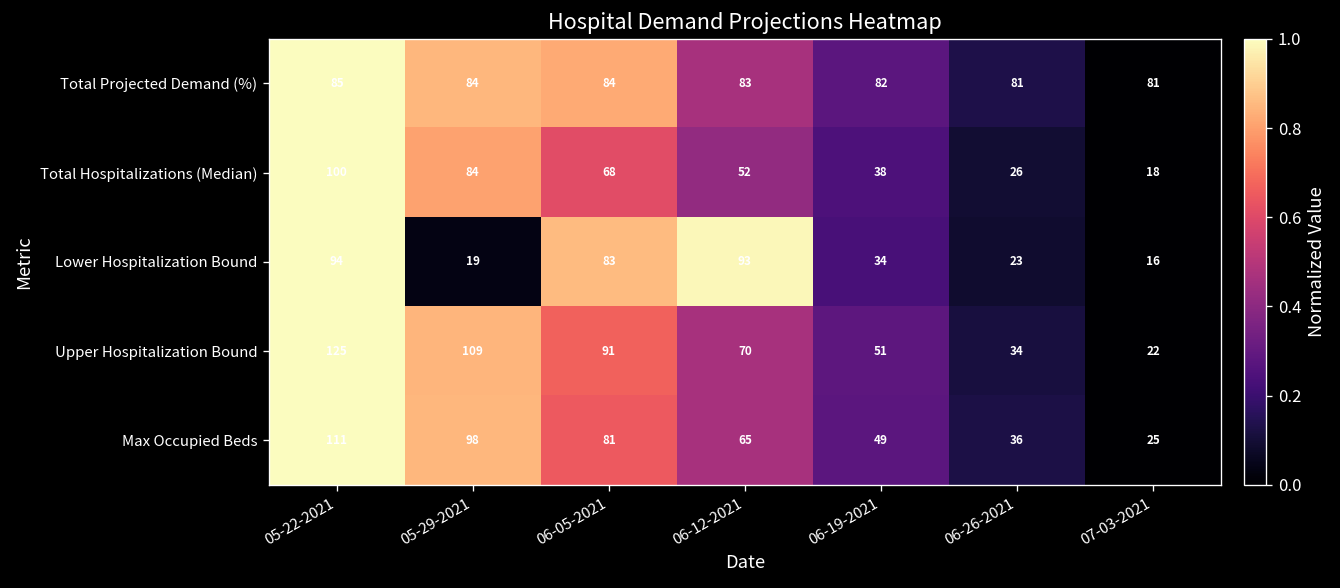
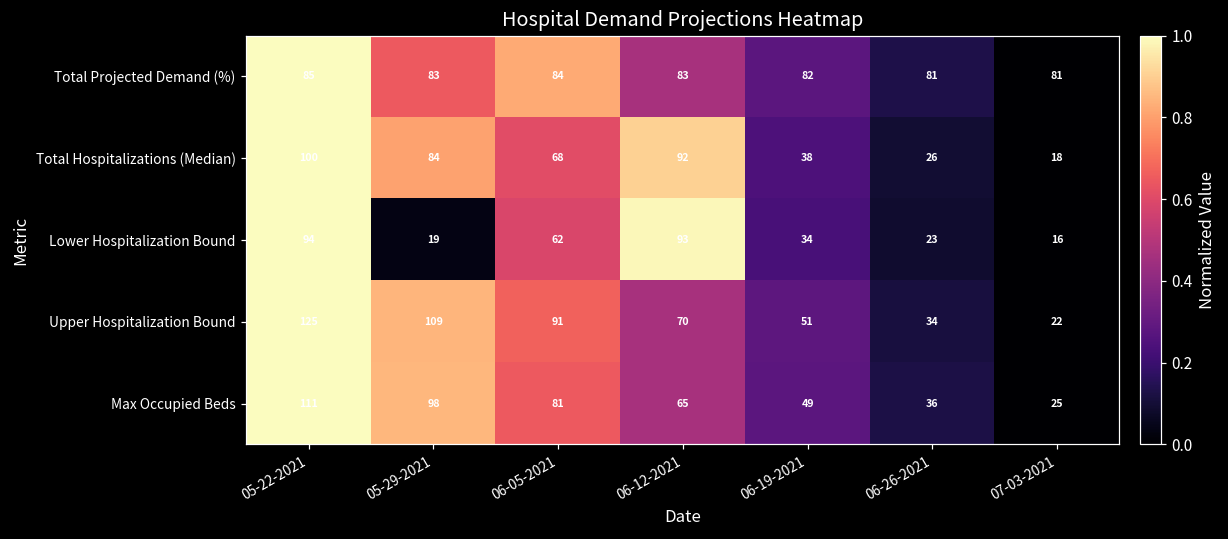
  {
    "Total Projected Demand (%)": {
      "05-22-2021": 85,
-     "05-29-2021": 84,
+     "05-29-2021": 83,
      "06-05-2021": 84,
      "06-12-2021": 83,
      "06-19-2021": 82,
      "06-26-2021": 81,
      "07-03-2021": 81
    },
    "Total Hospitalizations (Median)": {
      "05-22-2021": 100,
      "05-29-2021": 84,
      "06-05-2021": 68,
-     "06-12-2021": 52,
+     "06-12-2021": 92,
      "06-19-2021": 38,
      "06-26-2021": 26,
      "07-03-2021": 18
    },
    "Lower Hospitalization Bound": {
      "05-22-2021": 94,
      "05-29-2021": 19,
-     "06-05-2021": 83,
+     "06-05-2021": 62,
      "06-12-2021": 93,
      "06-19-2021": 34,
      "06-26-2021": 23,
      "07-03-2021": 16
    },
    "Upper Hospitalization Bound": {
      "05-22-2021": 125,
      "05-29-2021": 109,
      "06-05-2021": 91,
      "06-12-2021": 70,
      "06-19-2021": 51,
      "06-26-2021": 34,
      "07-03-2021": 22
    },
    "Max Occupied Beds": {
      "05-22-2021": 111,
      "05-29-2021": 98,
      "06-05-2021": 81,
      "06-12-2021": 65,
      "06-19-2021": 49,
      "06-26-2021": 36,
      "07-03-2021": 25
    }
  }
